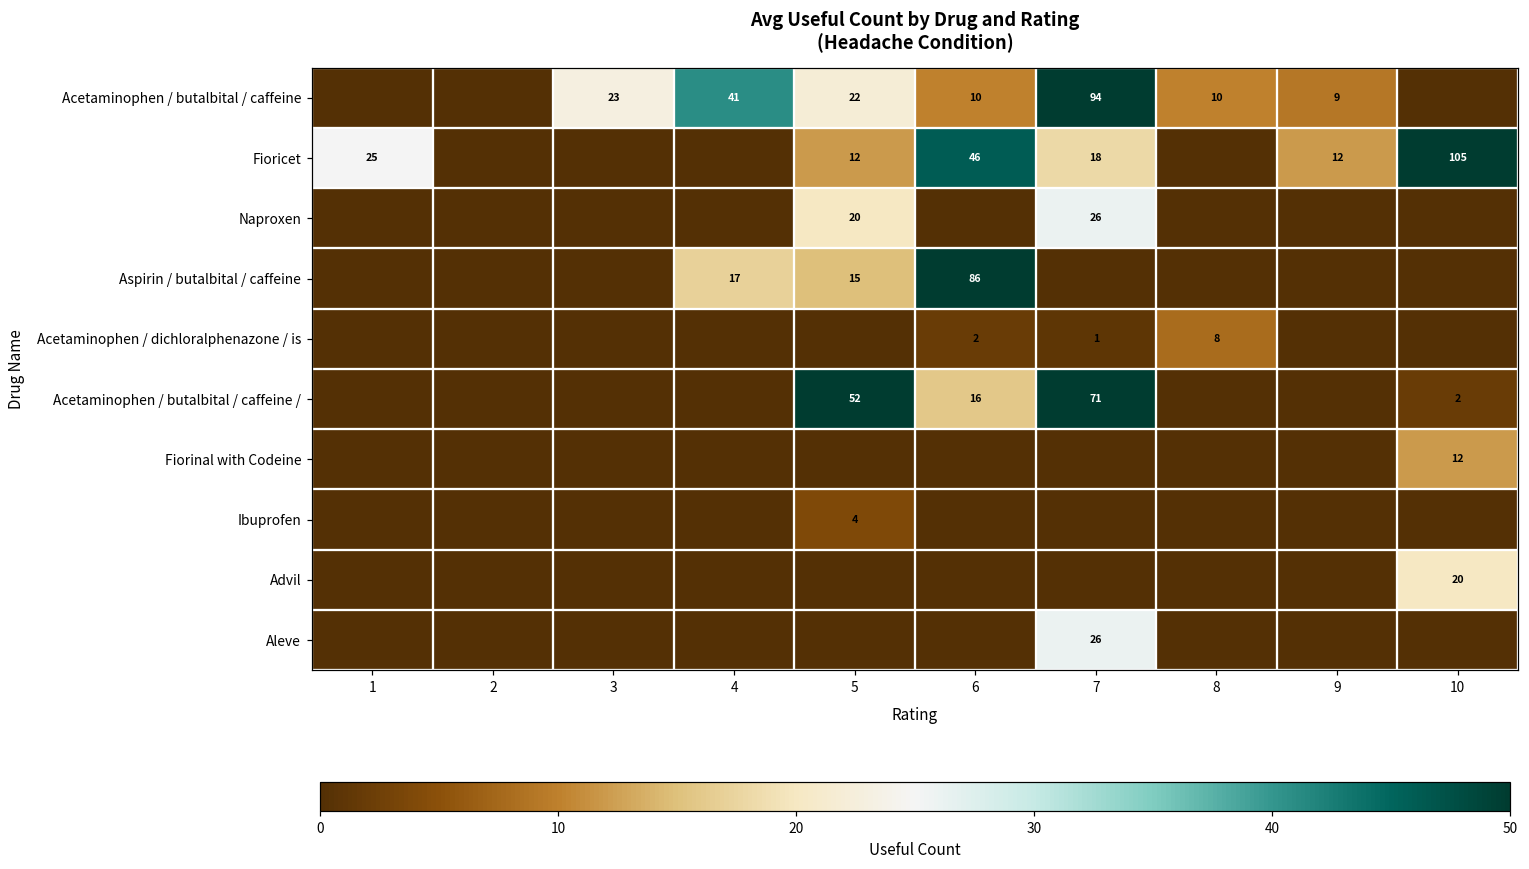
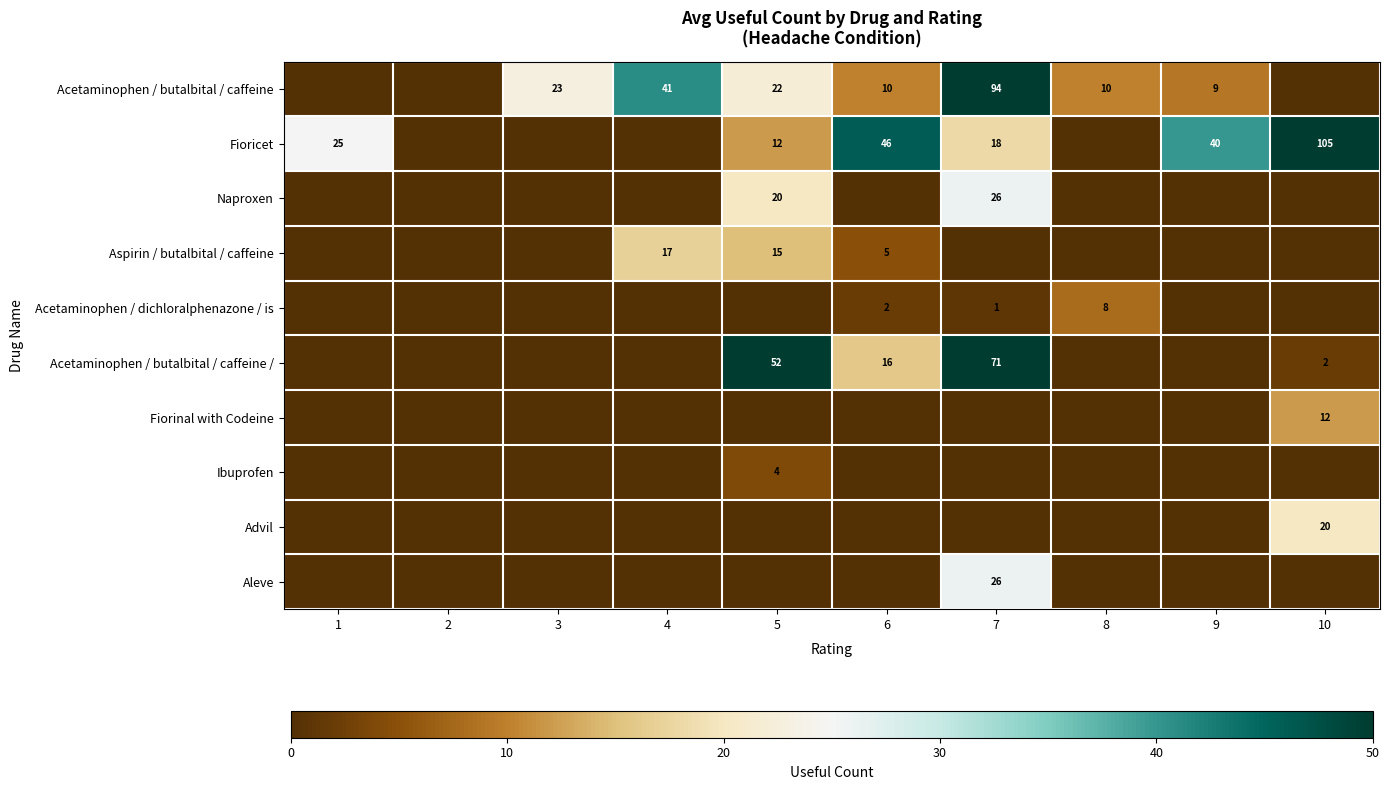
  {
    "Acetaminophen / butalbital / caffeine": {
      "3": 23,
      "4": 41,
      "5": 22,
      "6": 10,
      "7": 94,
      "8": 10,
      "9": 9
    },
    "Fioricet": {
      "1": 25,
      "5": 12,
      "6": 46,
      "7": 18,
-     "9": 12,
+     "9": 40,
      "10": 105
    },
    "Naproxen": {
      "5": 20,
      "7": 26
    },
    "Aspirin / butalbital / caffeine": {
      "4": 17,
      "5": 15,
-     "6": 86
+     "6": 5
    },
    "Acetaminophen / dichloralphenazone / is": {
      "6": 2,
      "7": 1,
      "8": 8
    },
    "Acetaminophen / butalbital / caffeine /": {
      "5": 52,
      "6": 16,
      "7": 71,
      "10": 2
    },
    "Fiorinal with Codeine": {
      "10": 12
    },
    "Ibuprofen": {
      "5": 4
    },
    "Advil": {
      "10": 20
    },
    "Aleve": {
      "7": 26
    }
  }
